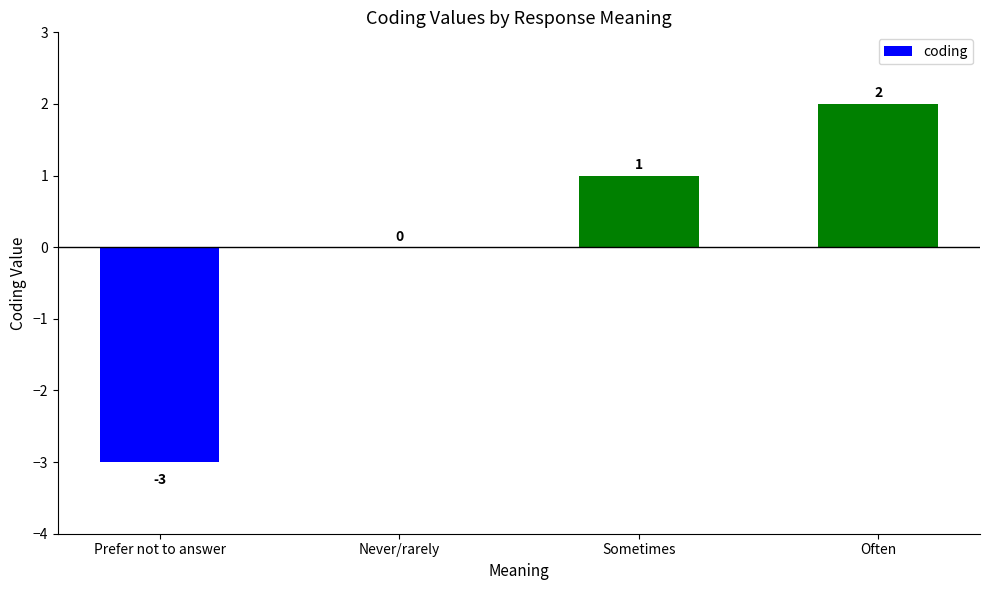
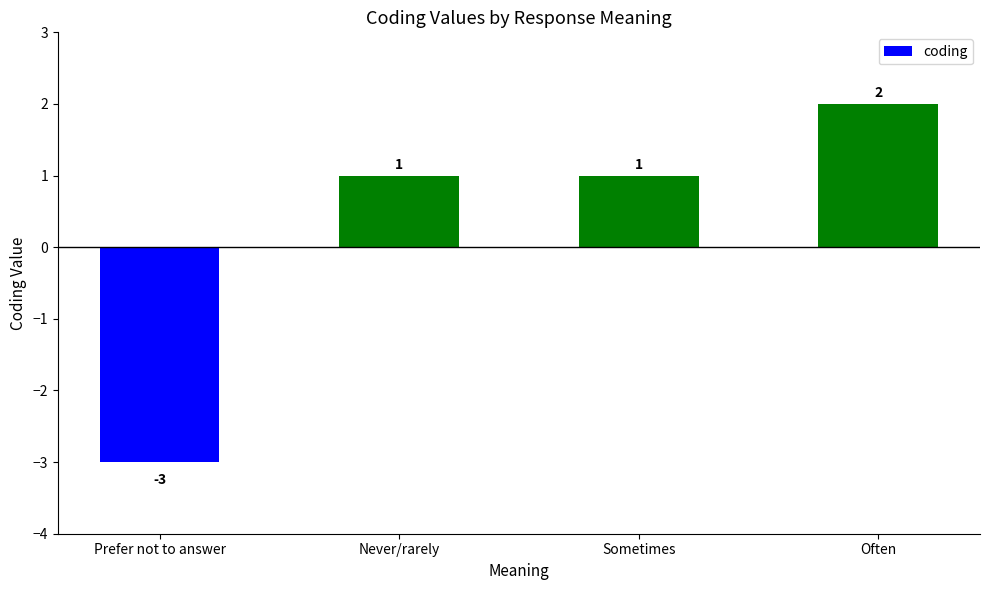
  {
    "Prefer not to answer": -3,
-   "Never/rarely": 0,
+   "Never/rarely": 1,
    "Sometimes": 1,
    "Often": 2
  }
